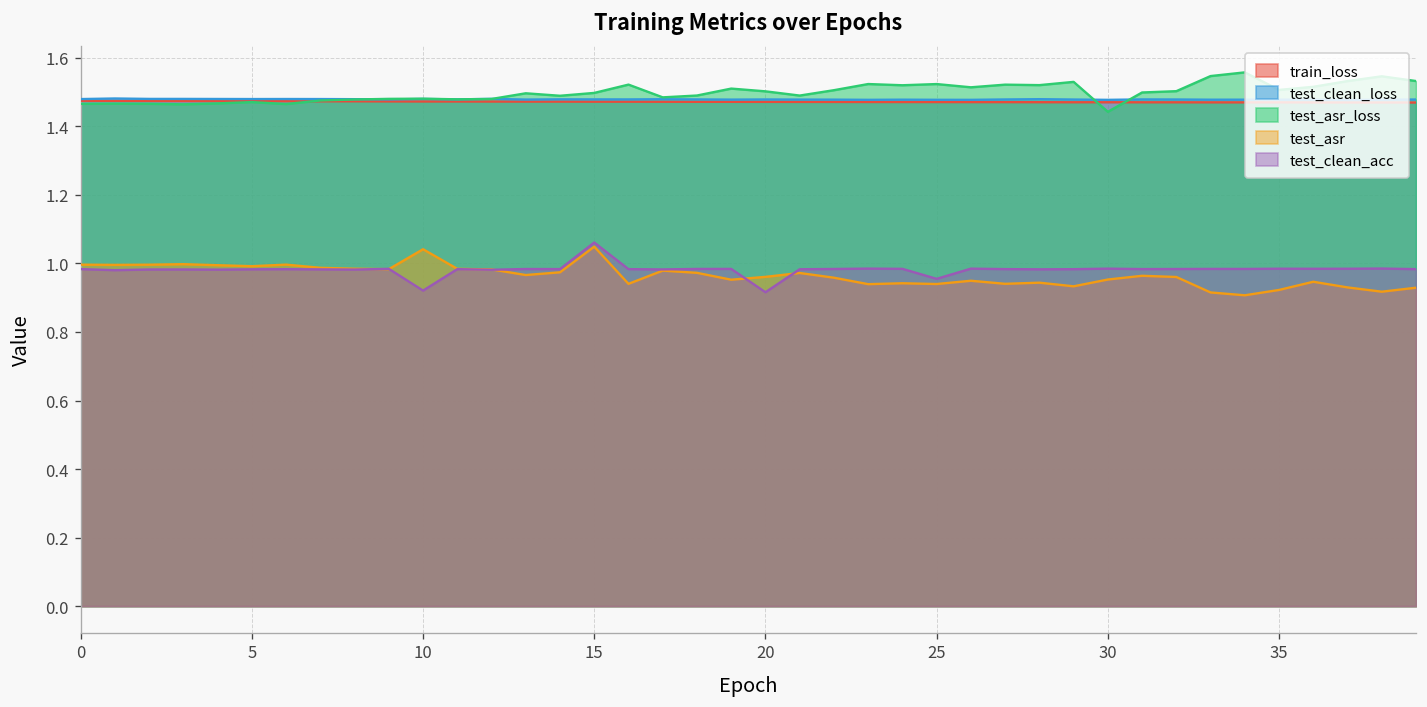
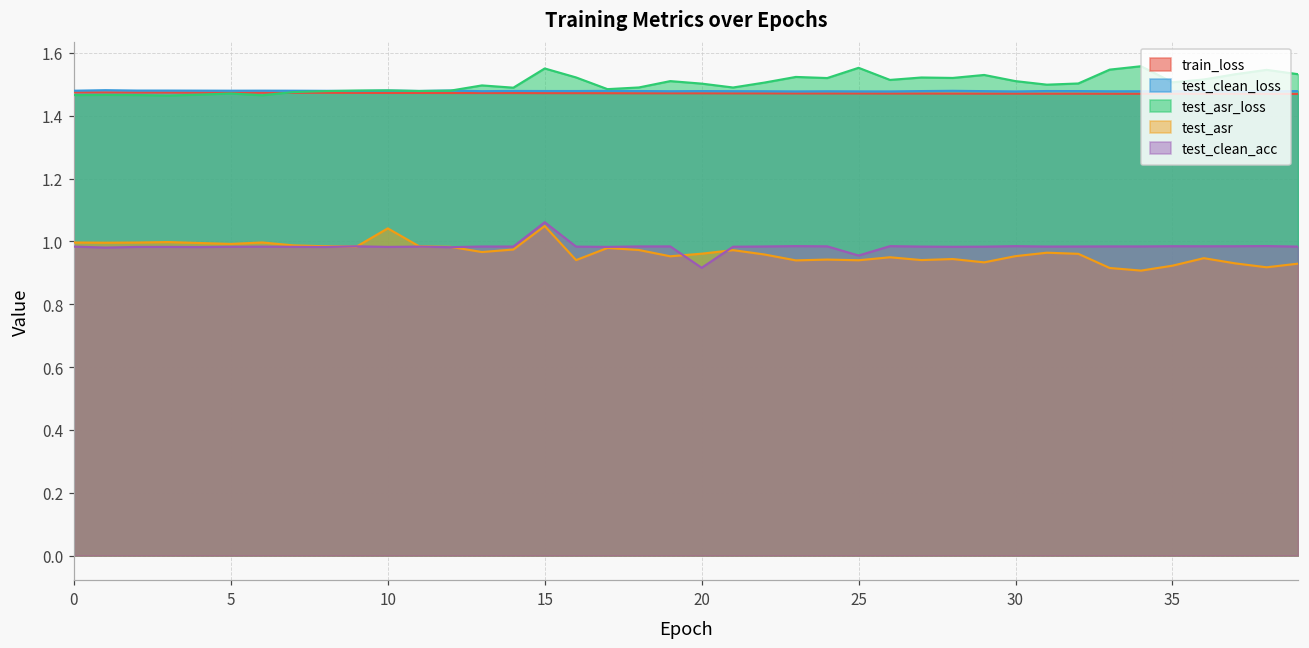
  {
    "test_asr_loss": {
-     "15": 1.50,
+     "15": 1.55,
      "20": 1.50,
-     "25": 1.52,
-     "30": 1.44
+     "25": 1.55,
+     "30": 1.51
    },
    "test_asr": {
      "0": 1.00,
      "5": 0.99,
      "10": 1.04,
      "15": 1.05,
      "20": 0.96,
      "25": 0.94,
      "30": 0.95,
      "35": 0.92
    },
    "test_clean_acc": {
      "0": 0.98,
      "5": 0.98,
-     "10": 0.92,
+     "10": 0.98,
      "15": 1.06,
      "20": 0.92,
      "25": 0.96,
      "30": 0.98,
      "35": 0.98
    }
  }
